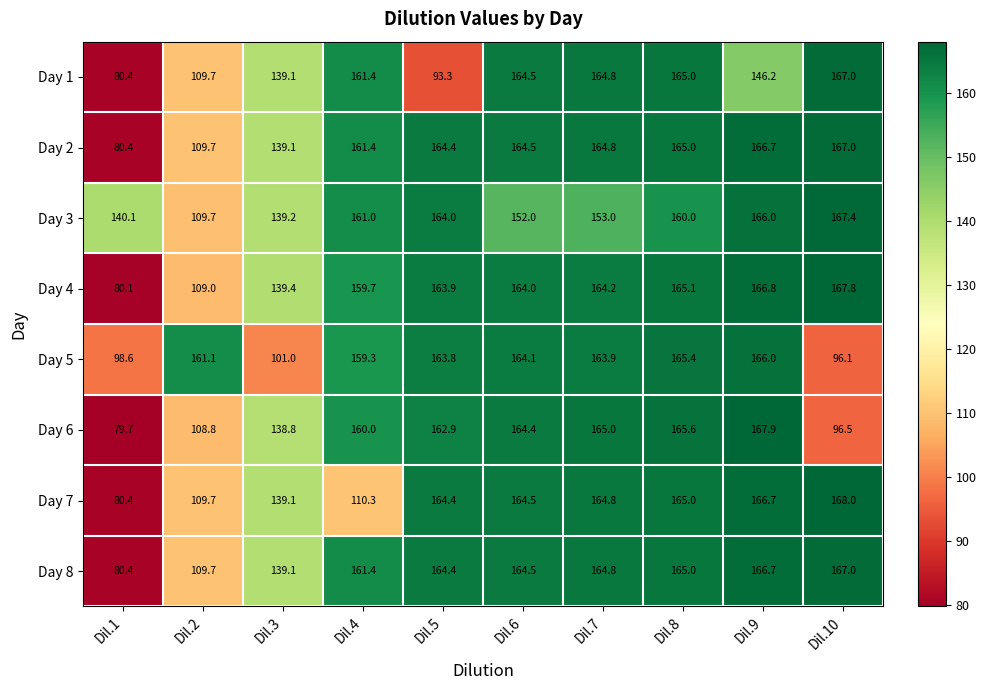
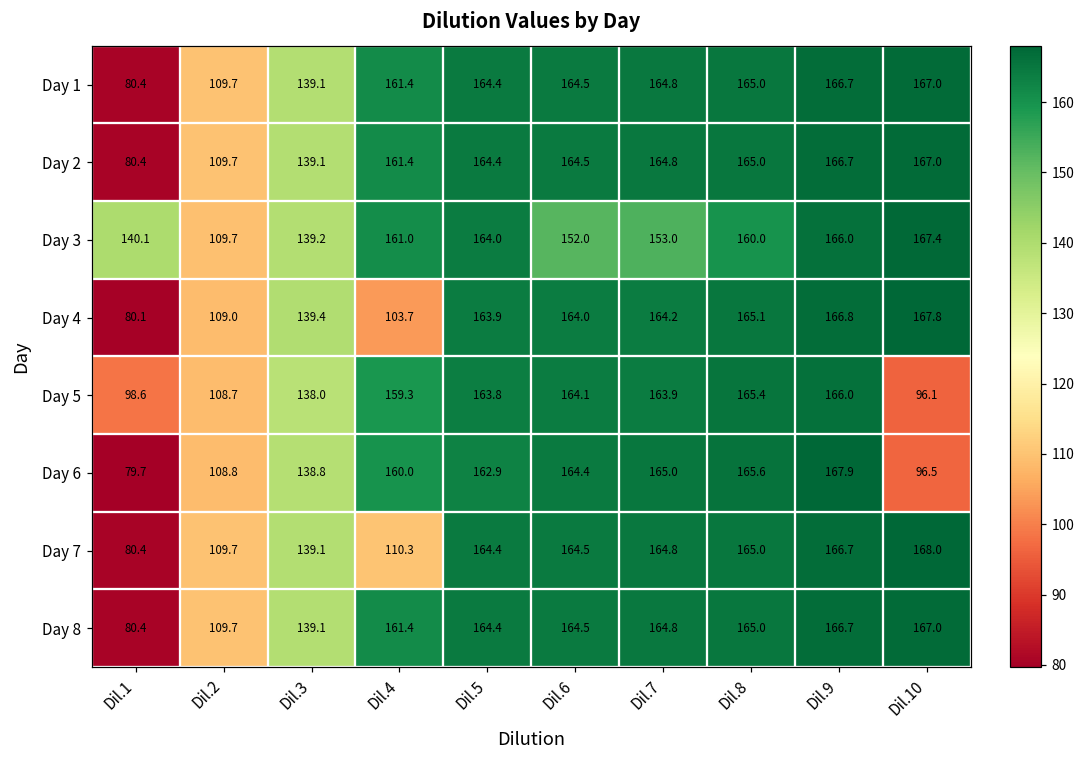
  {
    "Day 1": {
      "Dil.1": 80.4,
      "Dil.2": 109.7,
      "Dil.3": 139.1,
      "Dil.4": 161.4,
-     "Dil.5": 93.3,
+     "Dil.5": 164.4,
      "Dil.6": 164.5,
      "Dil.7": 164.8,
      "Dil.8": 165.0,
-     "Dil.9": 146.2,
+     "Dil.9": 166.7,
      "Dil.10": 167.0
    },
    "Day 2": {
      "Dil.1": 80.4,
      "Dil.2": 109.7,
      "Dil.3": 139.1,
      "Dil.4": 161.4,
      "Dil.5": 164.4,
      "Dil.6": 164.5,
      "Dil.7": 164.8,
      "Dil.8": 165.0,
      "Dil.9": 166.7,
      "Dil.10": 167.0
    },
    "Day 3": {
      "Dil.1": 140.1,
      "Dil.2": 109.7,
      "Dil.3": 139.2,
      "Dil.4": 161.0,
      "Dil.5": 164.0,
      "Dil.6": 152.0,
      "Dil.7": 153.0,
      "Dil.8": 160.0,
      "Dil.9": 166.0,
      "Dil.10": 167.4
    },
    "Day 4": {
      "Dil.1": 80.1,
      "Dil.2": 109.0,
      "Dil.3": 139.4,
-     "Dil.4": 159.7,
+     "Dil.4": 103.7,
      "Dil.5": 163.9,
      "Dil.6": 164.0,
      "Dil.7": 164.2,
      "Dil.8": 165.1,
      "Dil.9": 166.8,
      "Dil.10": 167.8
    },
    "Day 5": {
      "Dil.1": 98.6,
-     "Dil.2": 161.1,
-     "Dil.3": 101.0,
+     "Dil.2": 108.7,
+     "Dil.3": 138.0,
      "Dil.4": 159.3,
      "Dil.5": 163.8,
      "Dil.6": 164.1,
      "Dil.7": 163.9,
      "Dil.8": 165.4,
      "Dil.9": 166.0,
      "Dil.10": 96.1
    },
    "Day 6": {
      "Dil.1": 79.7,
      "Dil.2": 108.8,
      "Dil.3": 138.8,
      "Dil.4": 160.0,
      "Dil.5": 162.9,
      "Dil.6": 164.4,
      "Dil.7": 165.0,
      "Dil.8": 165.6,
      "Dil.9": 167.9,
      "Dil.10": 96.5
    },
    "Day 7": {
      "Dil.1": 80.4,
      "Dil.2": 109.7,
      "Dil.3": 139.1,
      "Dil.4": 110.3,
      "Dil.5": 164.4,
      "Dil.6": 164.5,
      "Dil.7": 164.8,
      "Dil.8": 165.0,
      "Dil.9": 166.7,
      "Dil.10": 168.0
    },
    "Day 8": {
      "Dil.1": 80.4,
      "Dil.2": 109.7,
      "Dil.3": 139.1,
      "Dil.4": 161.4,
      "Dil.5": 164.4,
      "Dil.6": 164.5,
      "Dil.7": 164.8,
      "Dil.8": 165.0,
      "Dil.9": 166.7,
      "Dil.10": 167.0
    }
  }
